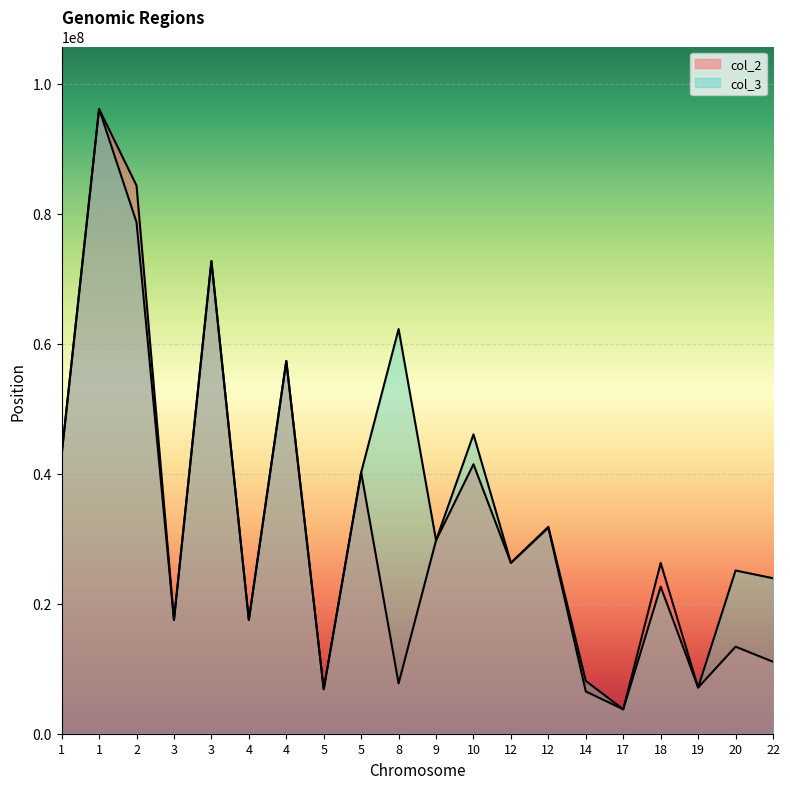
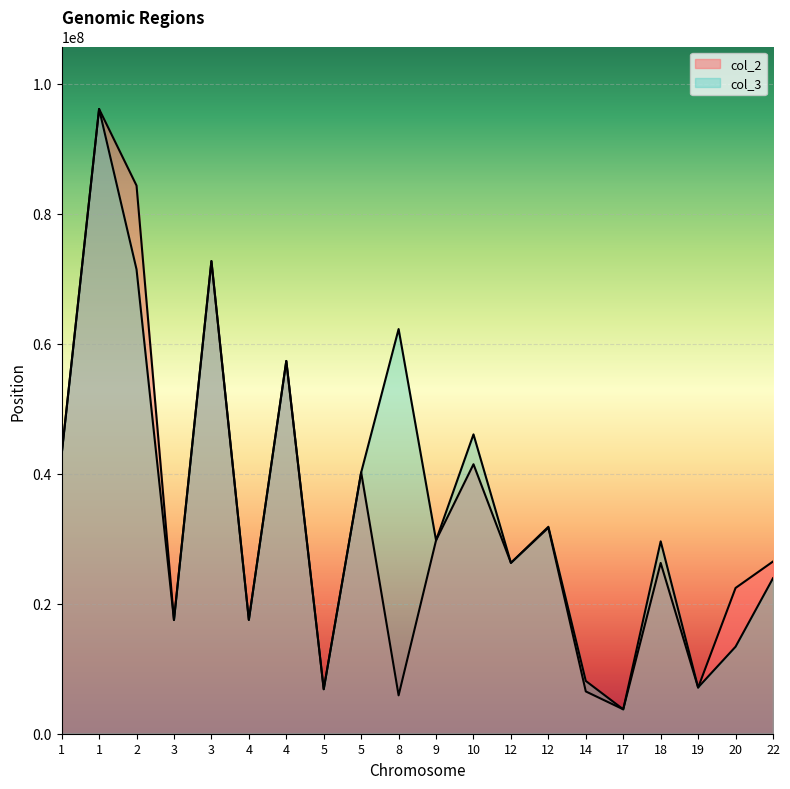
  {
    "col_2": {
      "2": 84000000,
-     "8": 8000000,
+     "8": 6000000,
      "10": 41000000,
      "14": 7000000,
      "18": 26000000,
-     "20": 13000000,
-     "22": 11000000
+     "20": 22000000,
+     "22": 26000000
    },
    "col_3": {
-     "2": 79000000,
+     "2": 71000000,
      "8": 62000000,
      "10": 46000000,
      "14": 8000000,
-     "18": 23000000,
-     "20": 25000000,
+     "18": 30000000,
+     "20": 13000000,
      "22": 24000000
    }
  }
